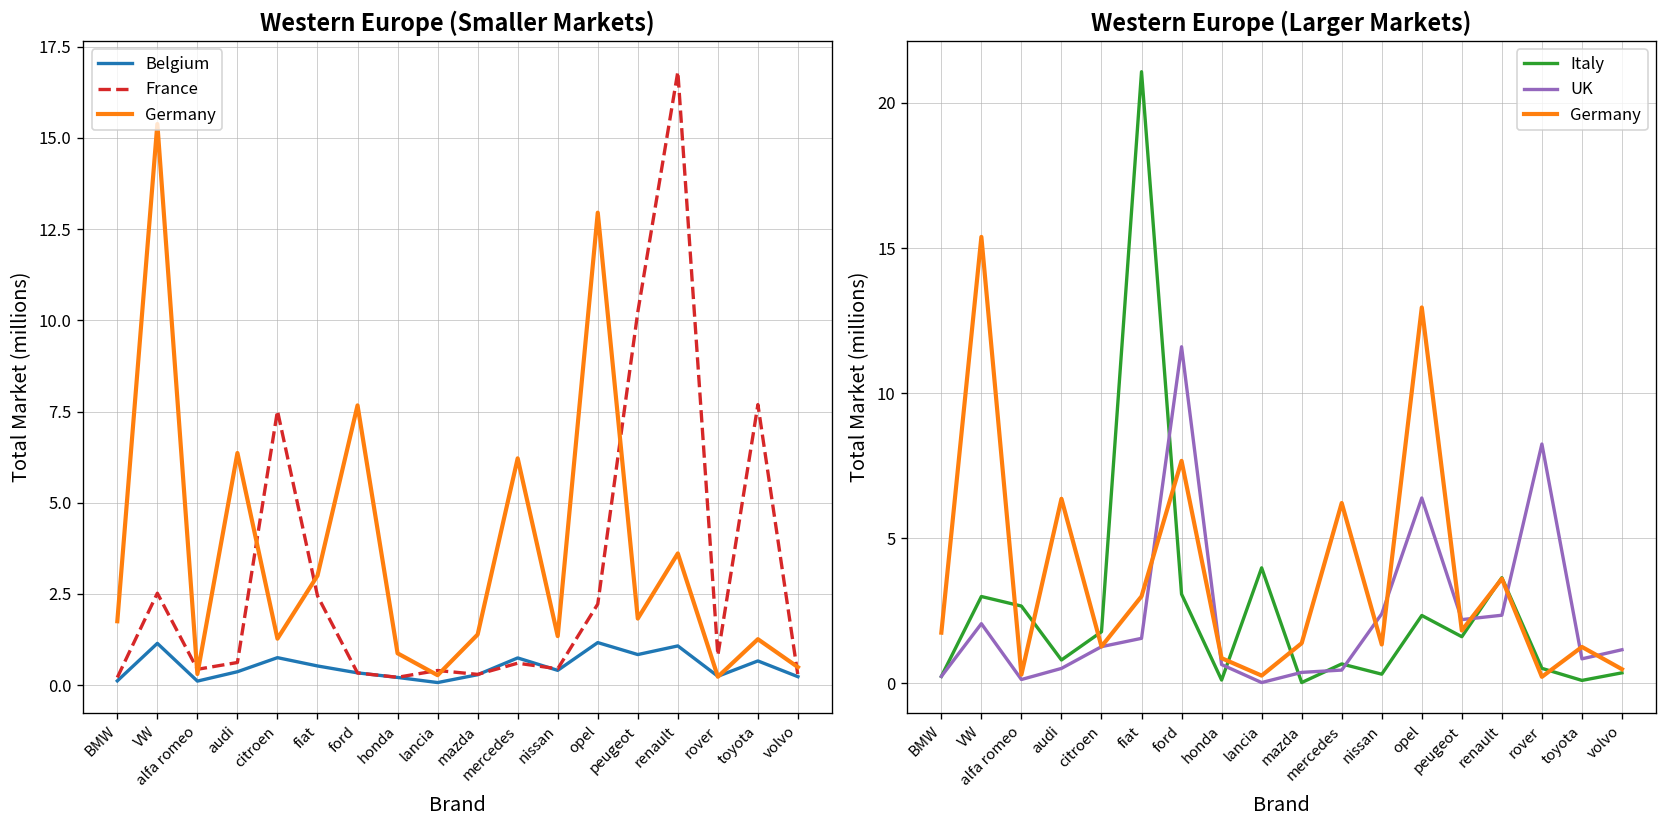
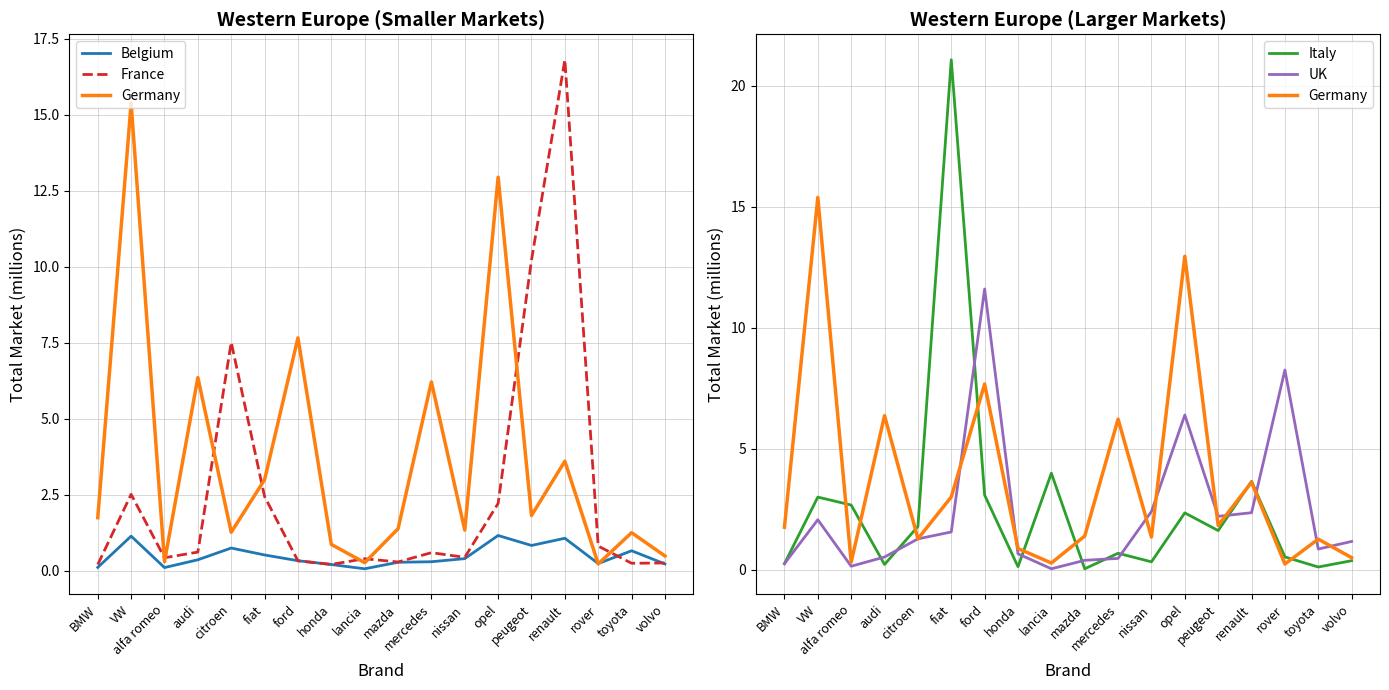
  {
    "Western Europe (Smaller Markets)": {
      "Belgium": {
        "BMW": 0.1,
        "VW": 1.1,
        "alfa romeo": 0.1,
        "audi": 0.4,
        "citroen": 0.8,
        "fiat": 0.5,
        "lancia": 0.1,
-       "mercedes": 0.7,
+       "mercedes": 0.3,
        "opel": 1.2,
        "peugeot": 0.8,
        "renault": 1.1,
        "toyota": 0.7
      },
      "France": {
        "BMW": 0.2,
        "VW": 2.5,
        "alfa romeo": 0.4,
        "audi": 0.6,
        "citroen": 7.5,
        "fiat": 2.4,
        "lancia": 0.4,
        "mercedes": 0.6,
        "opel": 2.2,
        "peugeot": 10.2,
        "renault": 16.8,
        "rover": 0.8,
-       "toyota": 7.7
+       "toyota": 0.3
      },
      "Germany": {
        "BMW": 1.7,
        "alfa romeo": 0.3,
        "audi": 6.4,
        "citroen": 1.3,
        "fiat": 3.0,
        "ford": 7.7,
        "honda": 0.9,
        "lancia": 0.3,
        "mazda": 1.4,
        "mercedes": 6.2,
        "nissan": 1.3,
        "opel": 13.0,
        "peugeot": 1.8,
        "renault": 3.6,
        "toyota": 1.3,
        "volvo": 0.5
      }
    },
    "Western Europe (Larger Markets)": {
      "Italy": {
        "VW": 3.0,
        "alfa romeo": 2.7,
-       "audi": 0.8,
+       "audi": 0.2,
        "citroen": 1.8,
        "fiat": 21.1,
        "ford": 3.1,
        "honda": 0.1,
        "lancia": 4.0,
        "mazda": 0.0,
        "mercedes": 0.7,
        "nissan": 0.3,
        "opel": 2.3,
        "peugeot": 1.6,
        "rover": 0.5,
        "toyota": 0.1,
        "volvo": 0.4
      },
      "UK": {
        "VW": 2.1,
        "alfa romeo": 0.1,
        "audi": 0.5,
        "fiat": 1.6,
        "ford": 11.6,
        "honda": 0.6,
        "lancia": 0.0,
        "mazda": 0.4,
        "mercedes": 0.5,
        "nissan": 2.4,
        "opel": 6.4,
        "peugeot": 2.2,
        "renault": 2.3,
        "rover": 8.2,
        "toyota": 0.8,
        "volvo": 1.2
      },
      "Germany": {
        "BMW": 1.7,
        "VW": 15.4,
        "alfa romeo": 0.3,
        "audi": 6.4,
        "fiat": 3.0,
        "ford": 7.7,
        "honda": 0.9,
        "lancia": 0.3,
        "mazda": 1.4,
        "mercedes": 6.2,
        "nissan": 1.3,
        "opel": 13.0,
        "peugeot": 1.8,
        "rover": 0.2,
        "toyota": 1.3,
        "volvo": 0.5
      }
    }
  }
